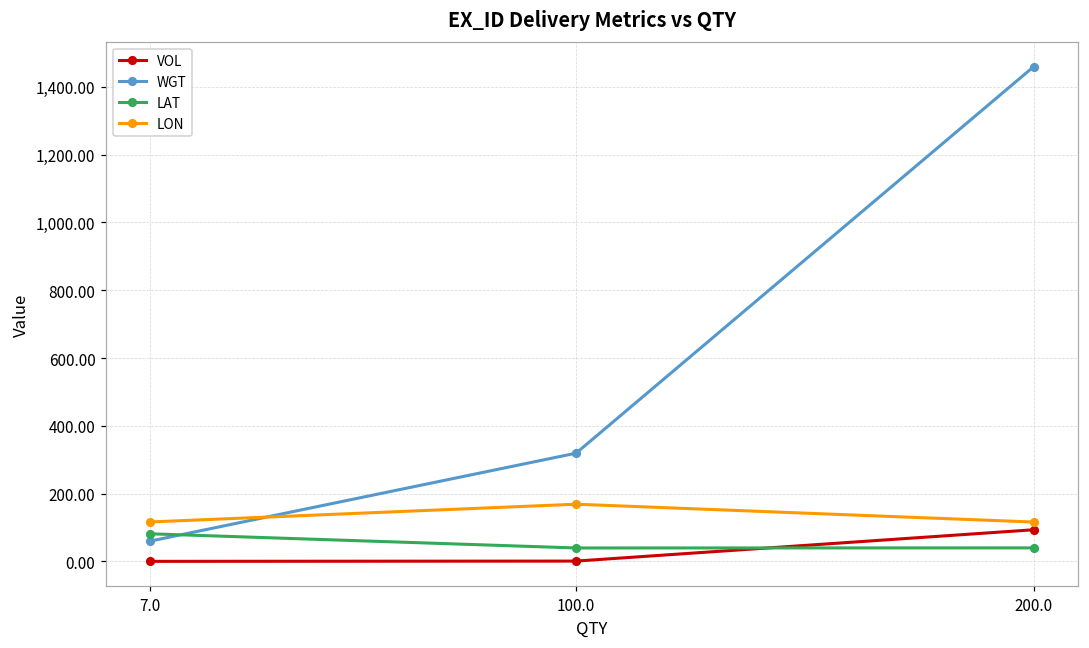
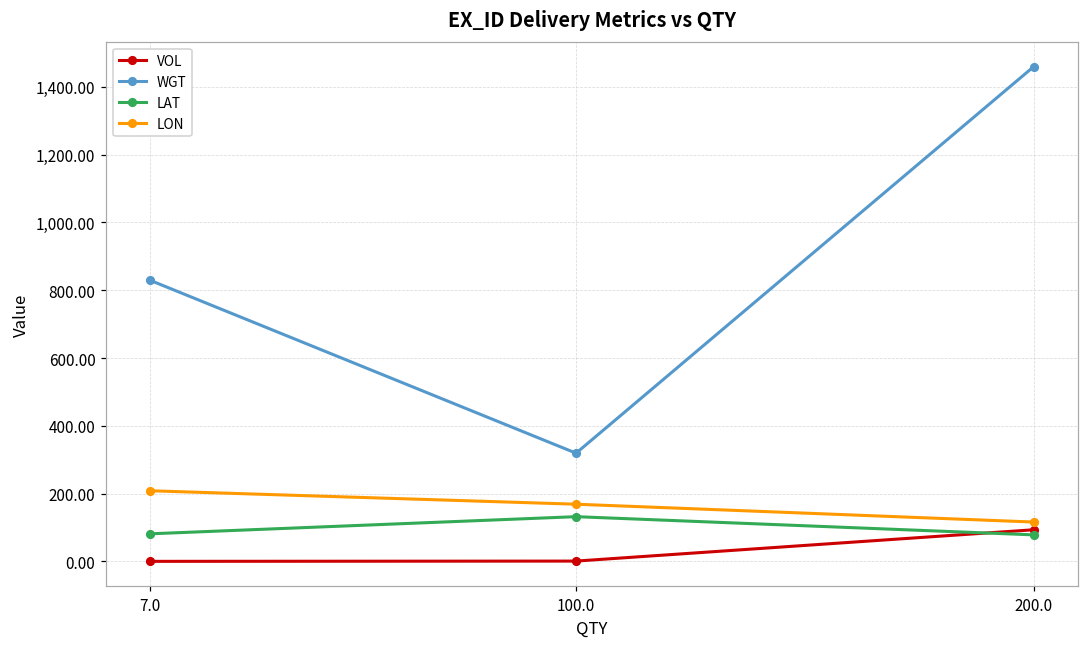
  {
    "VOL": {
      "7.0": "0",
      "100.0": "0",
      "200.0": "90"
    },
    "WGT": {
-     "7.0": "60",
+     "7.0": "830",
      "100.0": "320",
      "200.0": "1,460"
    },
    "LAT": {
      "7.0": "80",
-     "100.0": "40",
-     "200.0": "40"
+     "100.0": "130",
+     "200.0": "80"
    },
    "LON": {
-     "7.0": "120",
+     "7.0": "210",
      "100.0": "170",
      "200.0": "120"
    }
  }
